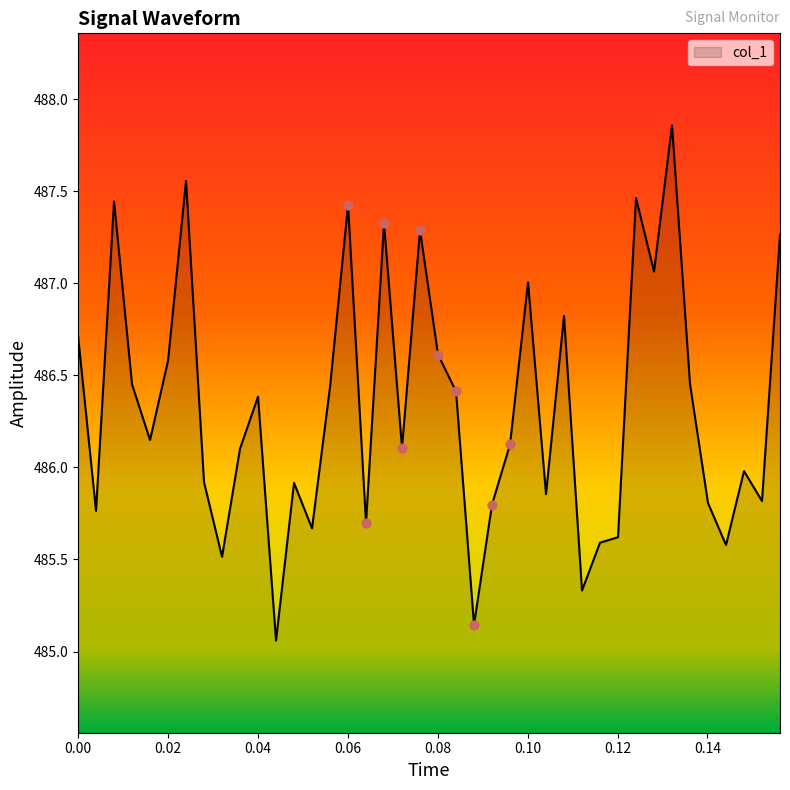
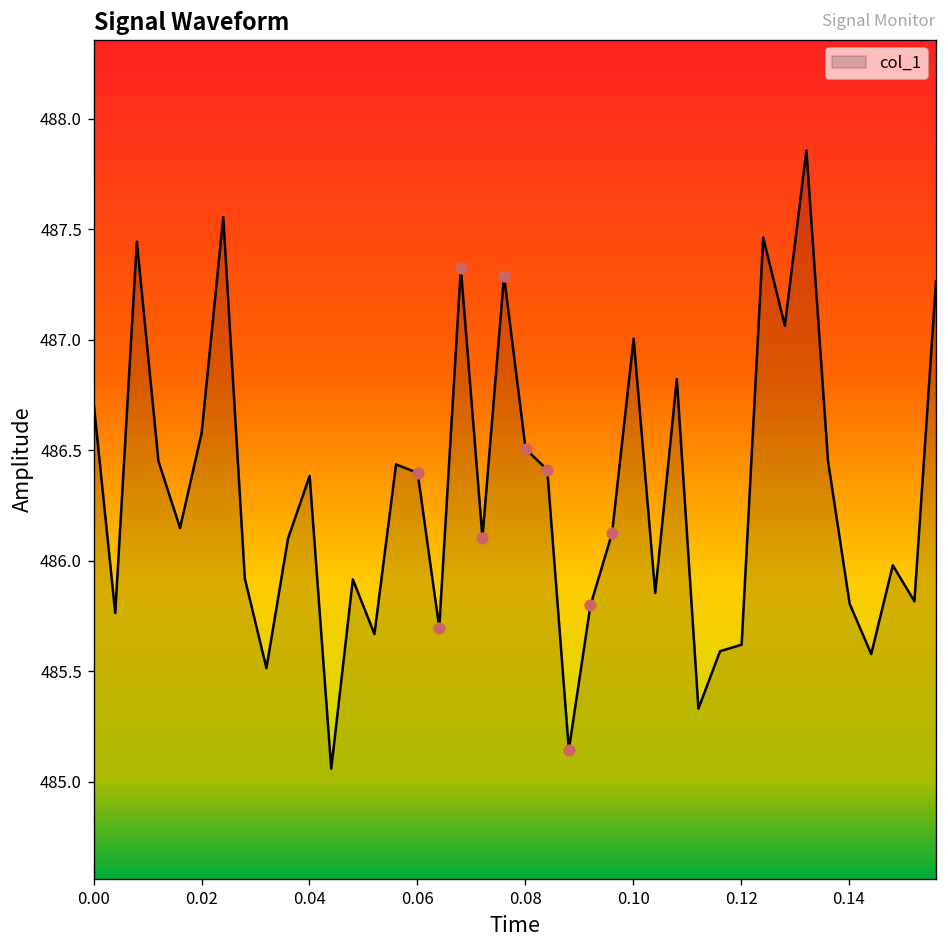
  {
    "col_1": {
      "0.00": 486.71,
      "0.02": 486.58,
      "0.04": 486.38,
-     "0.06": 487.43,
-     "0.08": 486.61
+     "0.06": 486.40,
+     "0.08": 486.51
    }
  }
